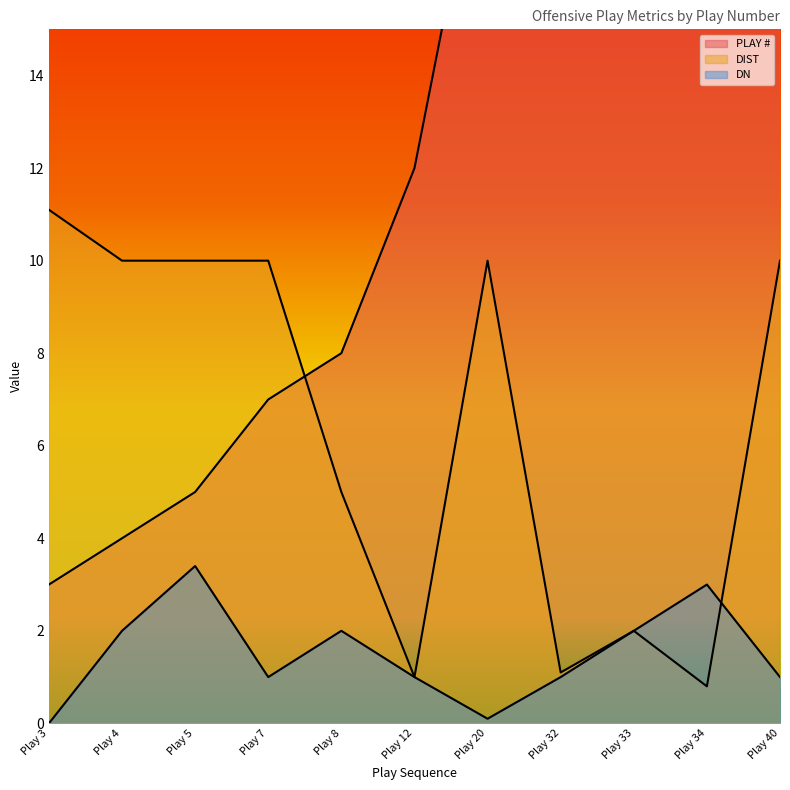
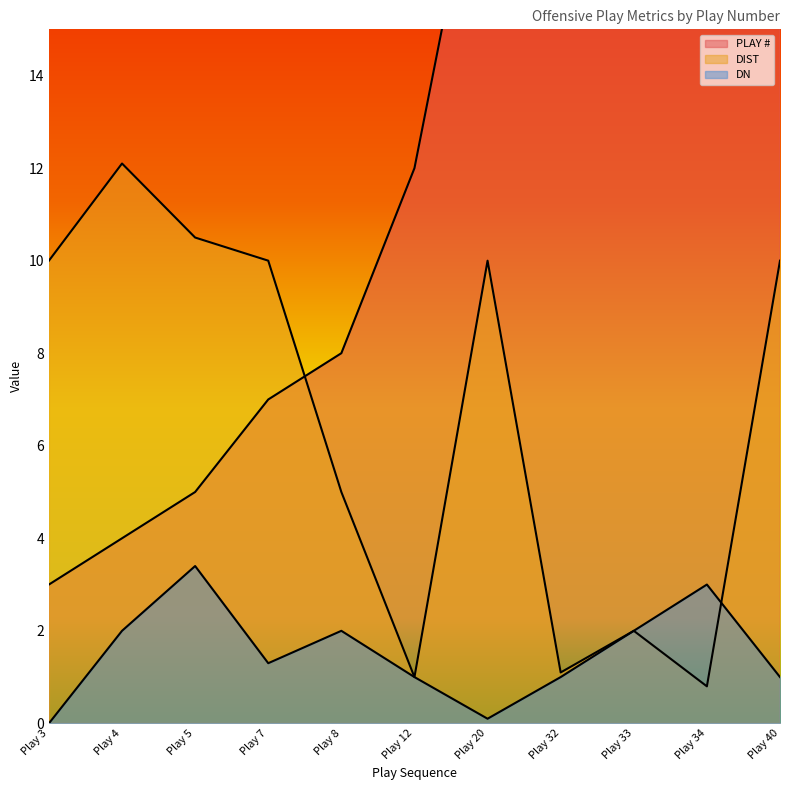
  {
    "PLAY #": {
      "Play 3": 3.0,
      "Play 4": 4.0,
      "Play 5": 5.0,
      "Play 7": 7.0,
      "Play 8": 8.0,
      "Play 12": 12.0
    },
    "DIST": {
-     "Play 3": 11.1,
-     "Play 4": 10.0,
-     "Play 5": 10.0,
+     "Play 3": 10.0,
+     "Play 4": 12.1,
+     "Play 5": 10.5,
      "Play 7": 10.0,
      "Play 8": 5.0,
      "Play 20": 10.0,
      "Play 32": 1.1,
      "Play 34": 0.8,
      "Play 40": 10.0
    },
    "DN": {
      "Play 3": 0.0,
      "Play 4": 2.0,
      "Play 5": 3.4,
-     "Play 7": 1.0,
+     "Play 7": 1.3,
      "Play 8": 2.0,
      "Play 20": 0.1,
      "Play 32": 1.0,
      "Play 34": 3.0,
      "Play 40": 1.0
    }
  }
